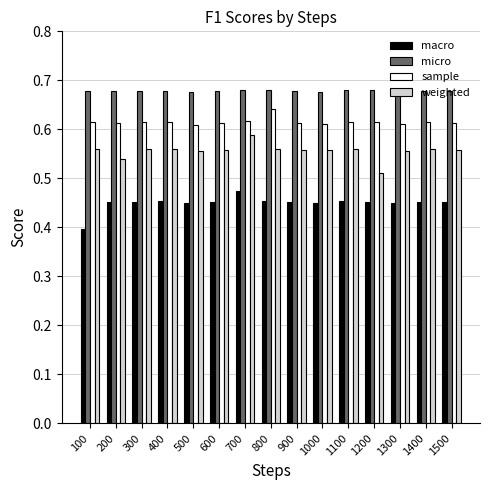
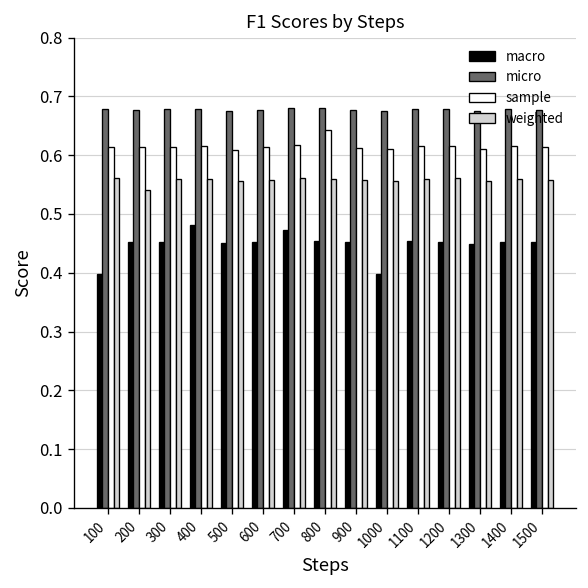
  {
    "macro": {
      "100": 0.40,
      "200": 0.45,
      "300": 0.45,
-     "400": 0.45,
+     "400": 0.48,
      "500": 0.45,
      "600": 0.45,
      "700": 0.47,
      "800": 0.45,
      "900": 0.45,
-     "1000": 0.45,
+     "1000": 0.40,
      "1100": 0.45,
      "1200": 0.45,
      "1300": 0.45,
      "1400": 0.45,
      "1500": 0.45
    },
    "micro": {
      "100": 0.68,
      "200": 0.68,
      "300": 0.68,
      "400": 0.68,
      "500": 0.68,
      "600": 0.68,
      "700": 0.68,
      "800": 0.68,
      "900": 0.68,
      "1000": 0.68,
      "1100": 0.68,
      "1200": 0.68,
      "1300": 0.68,
      "1400": 0.68,
      "1500": 0.68
    },
    "sample": {
      "100": 0.61,
      "200": 0.61,
      "300": 0.61,
      "400": 0.61,
      "500": 0.61,
      "600": 0.61,
      "700": 0.62,
      "800": 0.64,
      "900": 0.61,
      "1000": 0.61,
      "1100": 0.62,
      "1200": 0.62,
      "1300": 0.61,
      "1400": 0.62,
      "1500": 0.61
    },
    "weighted": {
      "100": 0.56,
      "200": 0.54,
      "300": 0.56,
      "400": 0.56,
      "500": 0.56,
      "600": 0.56,
-     "700": 0.59,
+     "700": 0.56,
      "800": 0.56,
      "900": 0.56,
      "1000": 0.56,
      "1100": 0.56,
-     "1200": 0.51,
+     "1200": 0.56,
      "1300": 0.56,
      "1400": 0.56,
      "1500": 0.56
    }
  }
